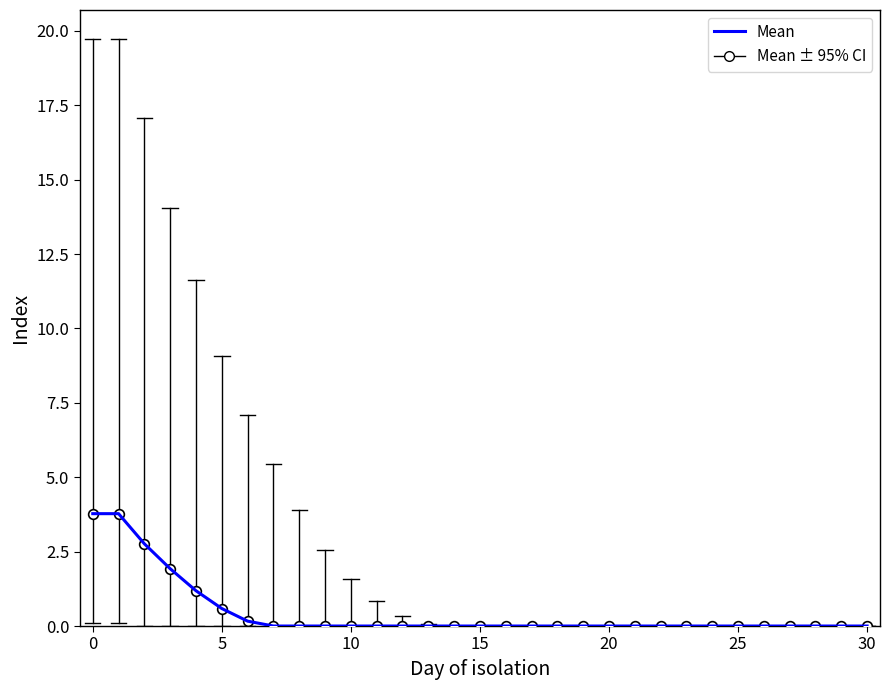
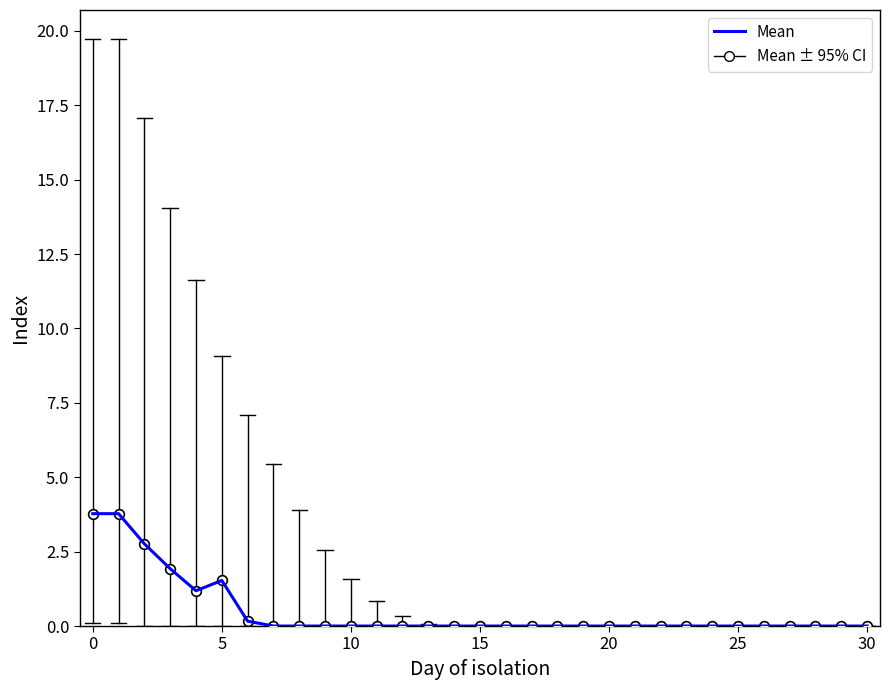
  {
    "Mean": {
-     "5": 0.6
+     "5": 1.5
    }
  }
